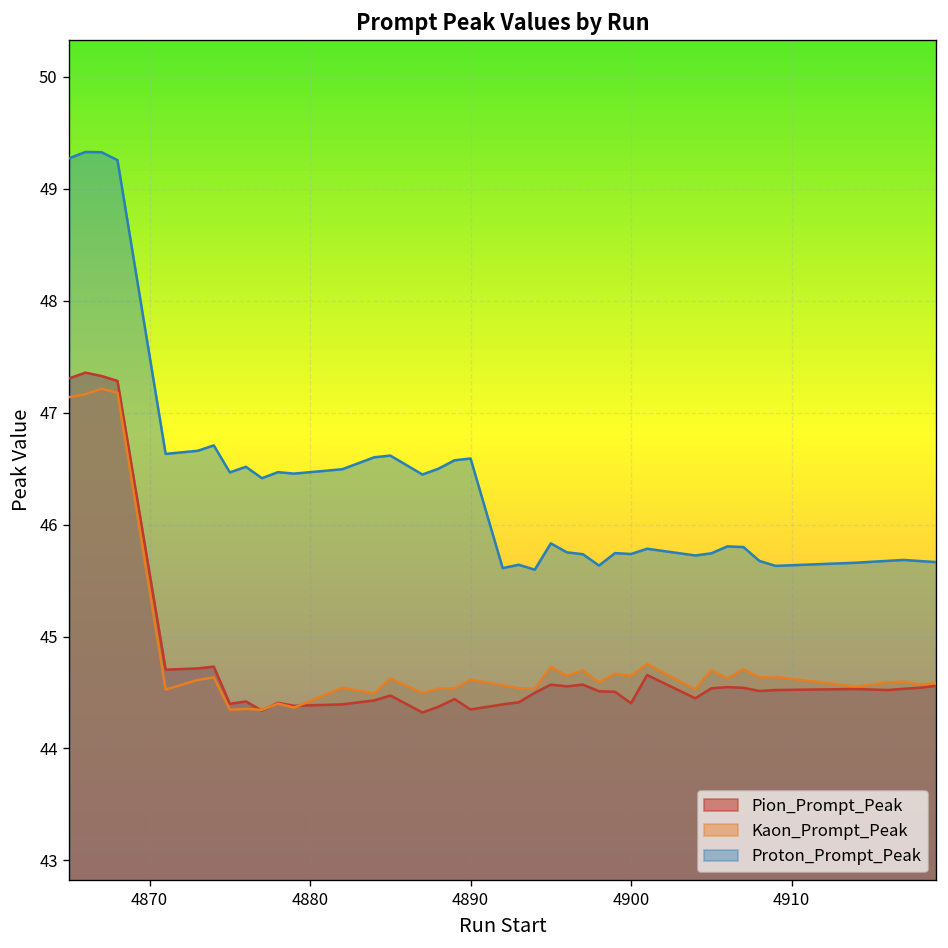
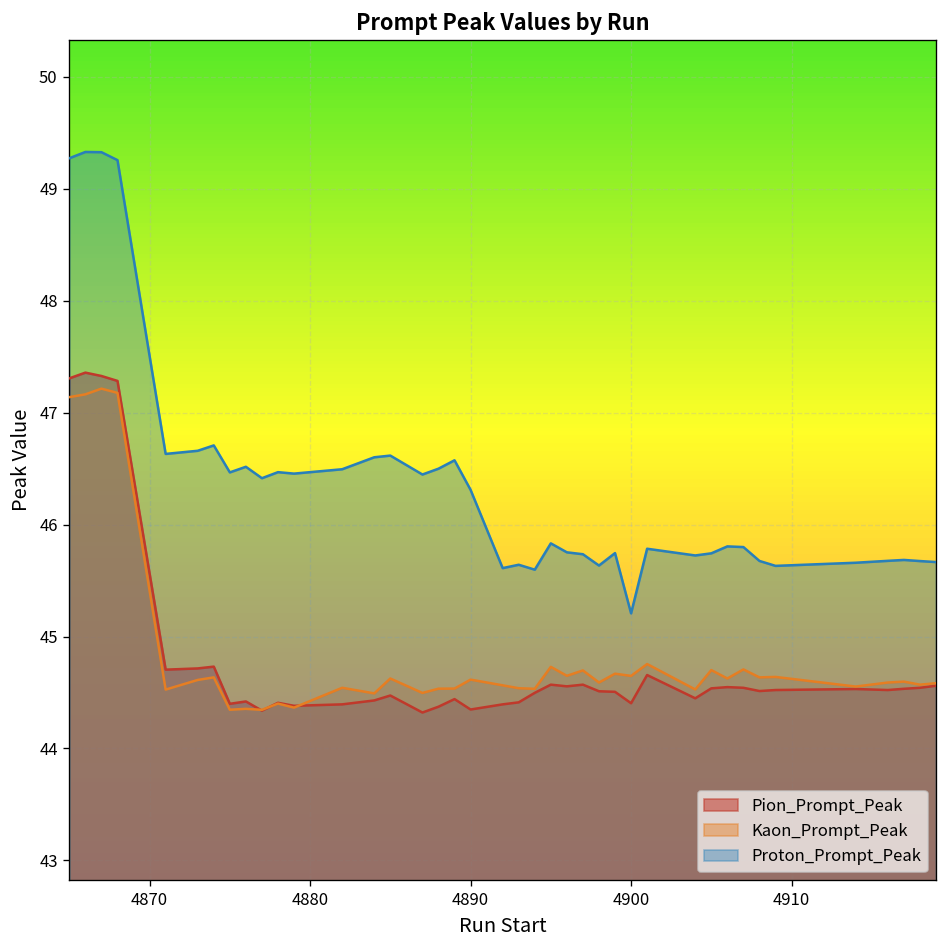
  {
    "Pion_Prompt_Peak": {
      "4890": 44.3,
      "4900": 44.4
    },
    "Kaon_Prompt_Peak": {
      "4890": 44.6,
      "4900": 44.6
    },
    "Proton_Prompt_Peak": {
-     "4890": 46.6,
-     "4900": 45.7
+     "4890": 46.3,
+     "4900": 45.2
    }
  }
